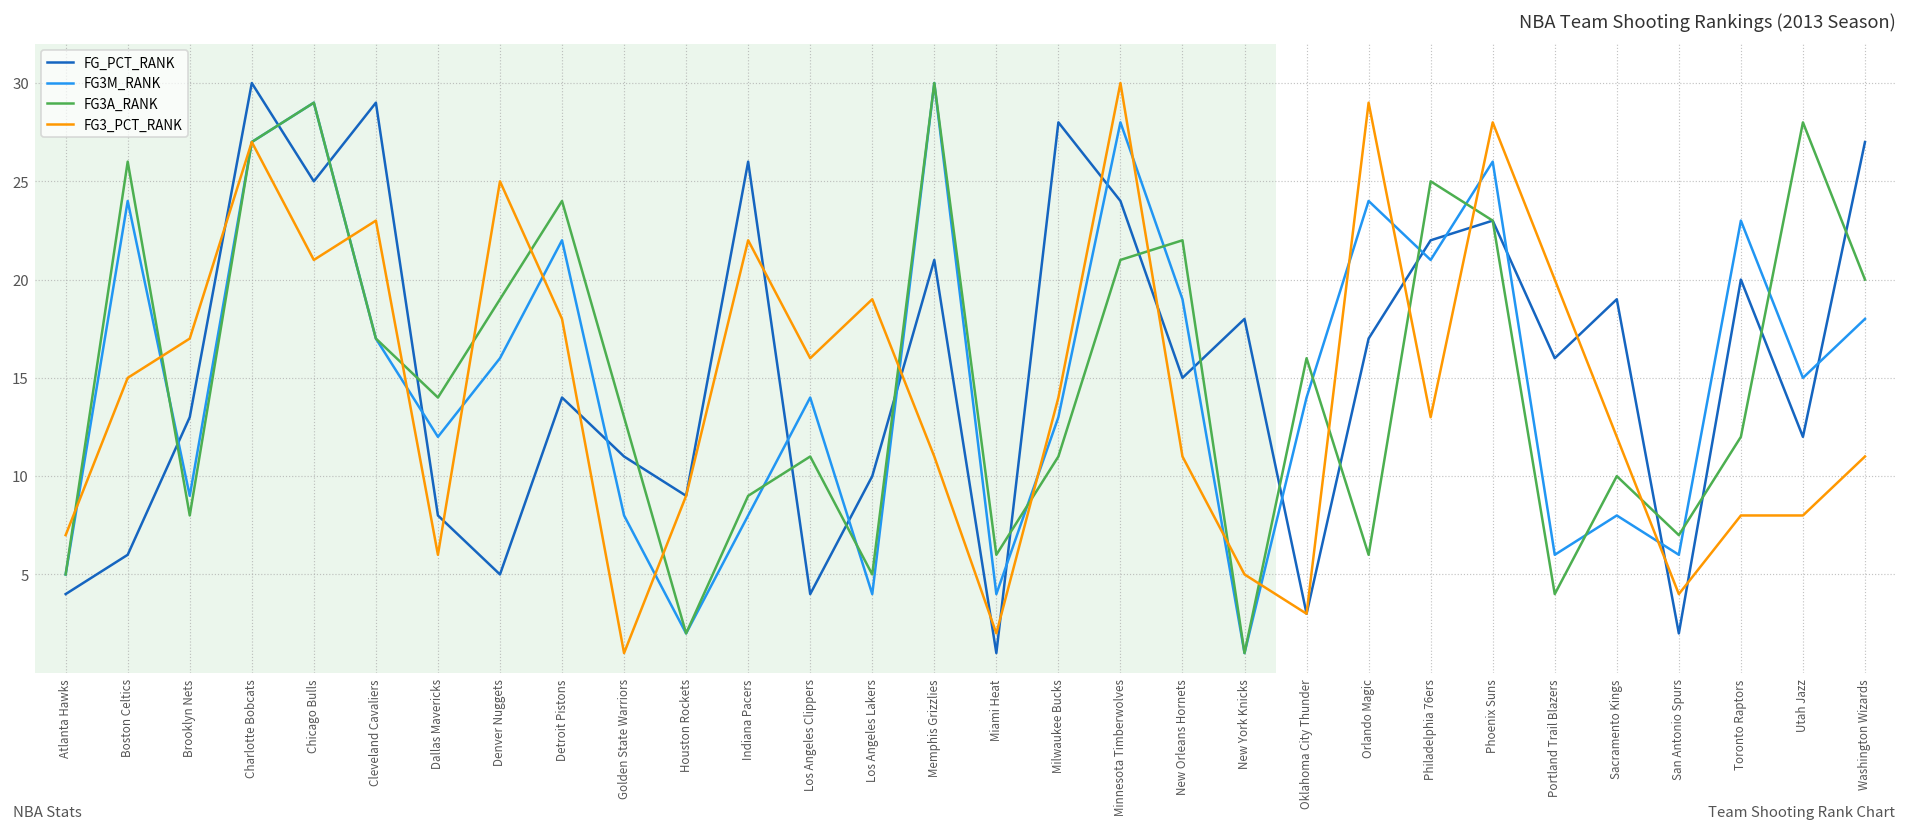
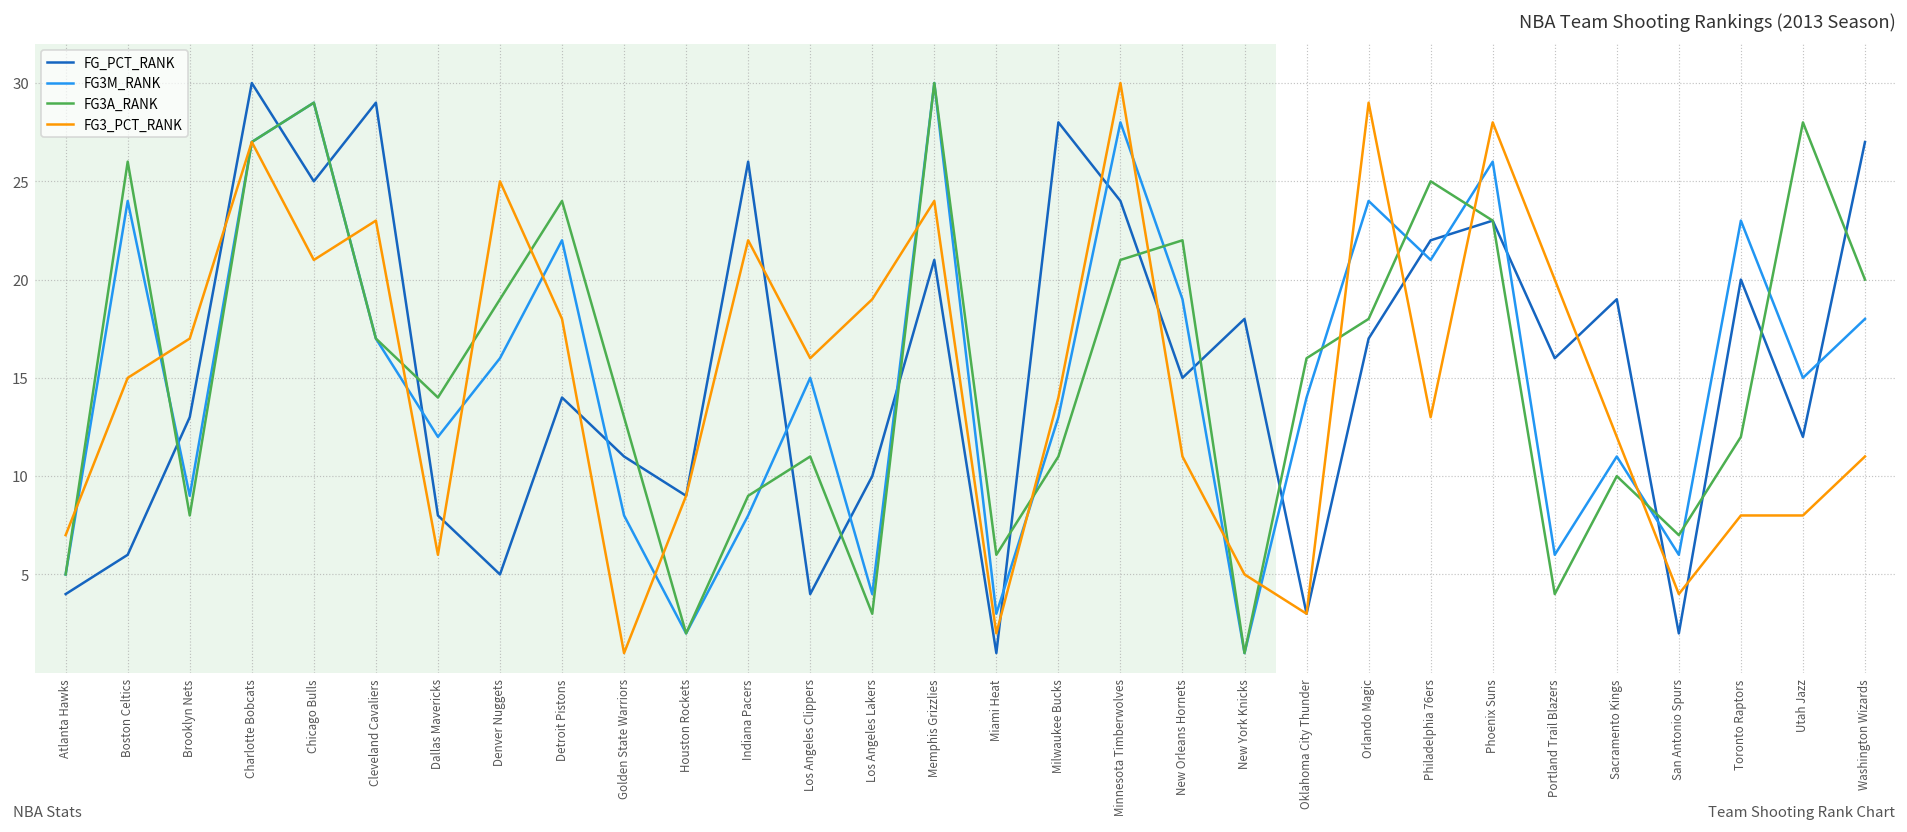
  {
    "FG_PCT_RANK": {
      "Atlanta Hawks": 4,
      "Boston Celtics": 6,
      "Brooklyn Nets": 13,
      "Charlotte Bobcats": 30,
      "Chicago Bulls": 25,
      "Cleveland Cavaliers": 29,
      "Dallas Mavericks": 8,
      "Denver Nuggets": 5,
      "Detroit Pistons": 14,
      "Golden State Warriors": 11,
      "Indiana Pacers": 26,
      "Los Angeles Clippers": 4,
      "Los Angeles Lakers": 10,
      "Memphis Grizzlies": 21,
      "Miami Heat": 1,
      "Milwaukee Bucks": 28,
      "Minnesota Timberwolves": 24,
      "New Orleans Hornets": 15,
      "New York Knicks": 18,
      "Orlando Magic": 17,
      "Philadelphia 76ers": 22,
      "Portland Trail Blazers": 16,
      "Sacramento Kings": 19,
      "San Antonio Spurs": 2,
      "Toronto Raptors": 20,
      "Utah Jazz": 12,
      "Washington Wizards": 27
    },
    "FG3M_RANK": {
      "Boston Celtics": 24,
      "Brooklyn Nets": 9,
      "Dallas Mavericks": 12,
      "Denver Nuggets": 16,
      "Detroit Pistons": 22,
      "Golden State Warriors": 8,
      "Indiana Pacers": 8,
-     "Los Angeles Clippers": 14,
+     "Los Angeles Clippers": 15,
      "Los Angeles Lakers": 4,
-     "Miami Heat": 4,
+     "Miami Heat": 3,
      "Milwaukee Bucks": 13,
      "Minnesota Timberwolves": 28,
      "New Orleans Hornets": 19,
      "Oklahoma City Thunder": 14,
      "Orlando Magic": 24,
      "Philadelphia 76ers": 21,
      "Phoenix Suns": 26,
      "Portland Trail Blazers": 6,
-     "Sacramento Kings": 8,
+     "Sacramento Kings": 11,
      "San Antonio Spurs": 6,
      "Toronto Raptors": 23,
      "Utah Jazz": 15,
      "Washington Wizards": 18
    },
    "FG3A_RANK": {
      "Boston Celtics": 26,
      "Brooklyn Nets": 8,
      "Dallas Mavericks": 14,
      "Denver Nuggets": 19,
      "Detroit Pistons": 24,
      "Golden State Warriors": 13,
      "Indiana Pacers": 9,
      "Los Angeles Clippers": 11,
-     "Los Angeles Lakers": 5,
+     "Los Angeles Lakers": 3,
      "Miami Heat": 6,
      "Milwaukee Bucks": 11,
      "Minnesota Timberwolves": 21,
      "New Orleans Hornets": 22,
      "Oklahoma City Thunder": 16,
-     "Orlando Magic": 6,
+     "Orlando Magic": 18,
      "Philadelphia 76ers": 25,
      "Portland Trail Blazers": 4,
      "Sacramento Kings": 10,
      "San Antonio Spurs": 7,
      "Toronto Raptors": 12,
      "Utah Jazz": 28,
      "Washington Wizards": 20
    },
    "FG3_PCT_RANK": {
      "Atlanta Hawks": 7,
      "Boston Celtics": 15,
      "Brooklyn Nets": 17,
      "Chicago Bulls": 21,
      "Cleveland Cavaliers": 23,
      "Dallas Mavericks": 6,
      "Denver Nuggets": 25,
      "Detroit Pistons": 18,
      "Golden State Warriors": 1,
      "Indiana Pacers": 22,
      "Los Angeles Clippers": 16,
      "Los Angeles Lakers": 19,
-     "Memphis Grizzlies": 11,
+     "Memphis Grizzlies": 24,
      "Miami Heat": 2,
      "Milwaukee Bucks": 14,
      "Minnesota Timberwolves": 30,
      "New Orleans Hornets": 11,
      "New York Knicks": 5,
      "Orlando Magic": 29,
      "Philadelphia 76ers": 13,
      "Phoenix Suns": 28,
      "Portland Trail Blazers": 20,
      "Sacramento Kings": 12,
      "San Antonio Spurs": 4,
      "Toronto Raptors": 8,
      "Utah Jazz": 8,
      "Washington Wizards": 11
    }
  }
